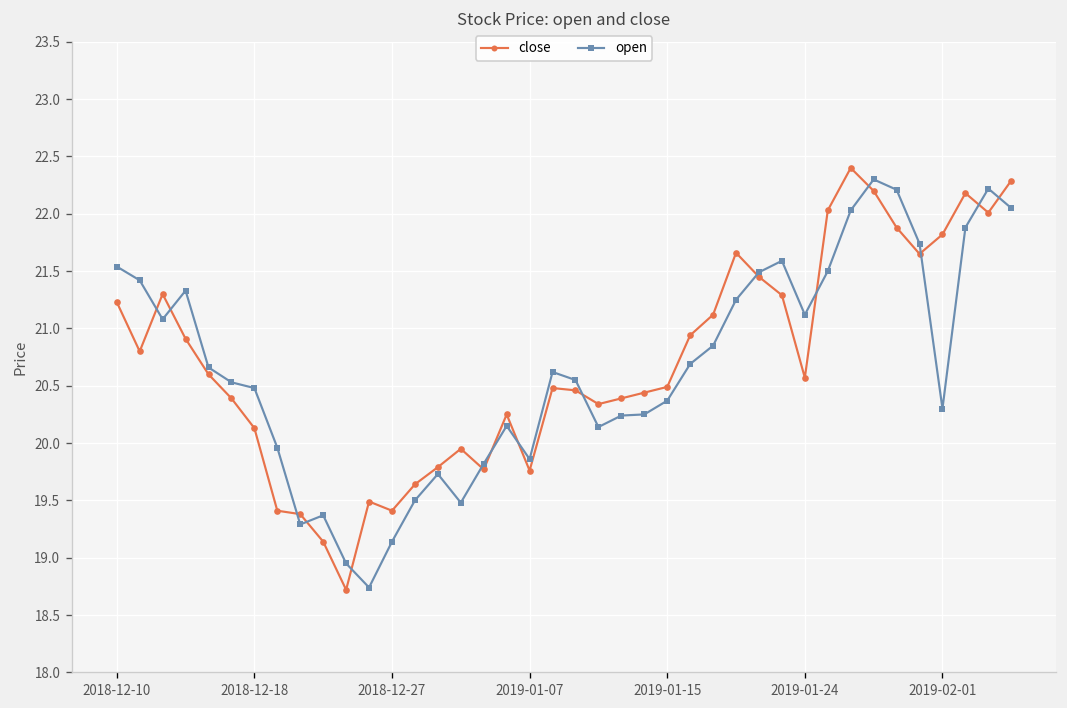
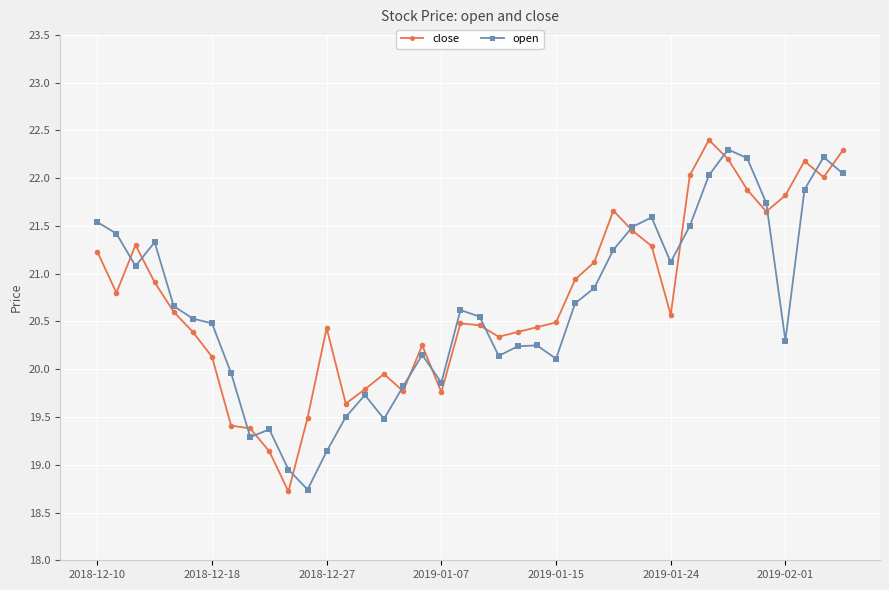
  {
    "close": {
      "2018-12-10": 21.2,
      "2018-12-18": 20.1,
-     "2018-12-27": 19.4,
+     "2018-12-27": 20.4,
      "2019-01-07": 19.8,
      "2019-01-15": 20.5,
      "2019-01-24": 20.6,
      "2019-02-01": 21.8
    },
    "open": {
      "2018-12-10": 21.5,
      "2018-12-18": 20.5,
      "2018-12-27": 19.1,
      "2019-01-07": 19.9,
-     "2019-01-15": 20.4,
+     "2019-01-15": 20.1,
      "2019-01-24": 21.1,
      "2019-02-01": 20.3
    }
  }
